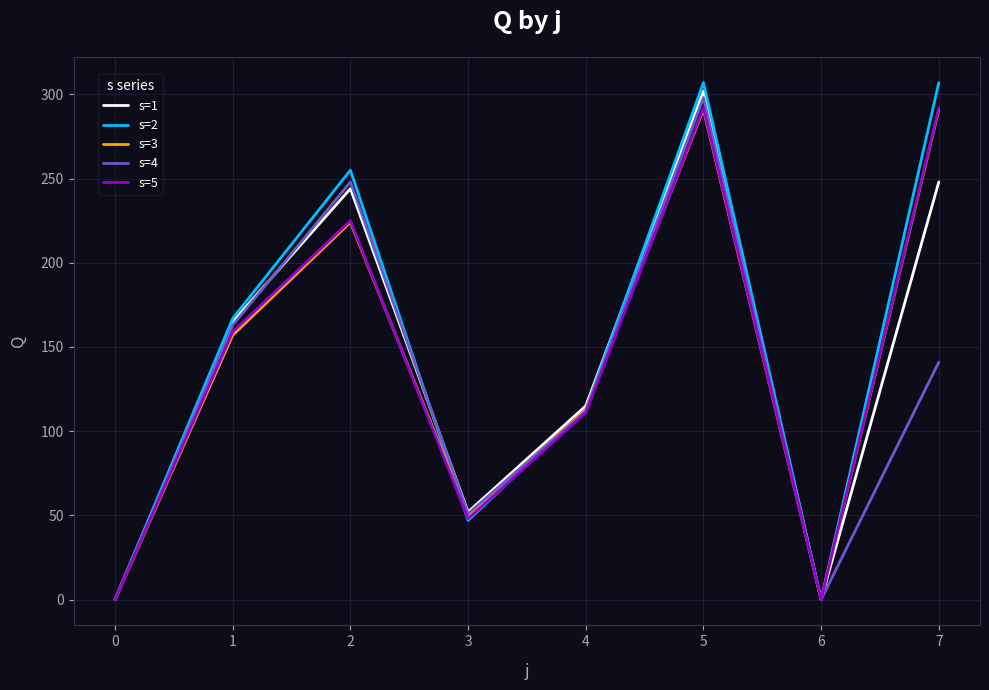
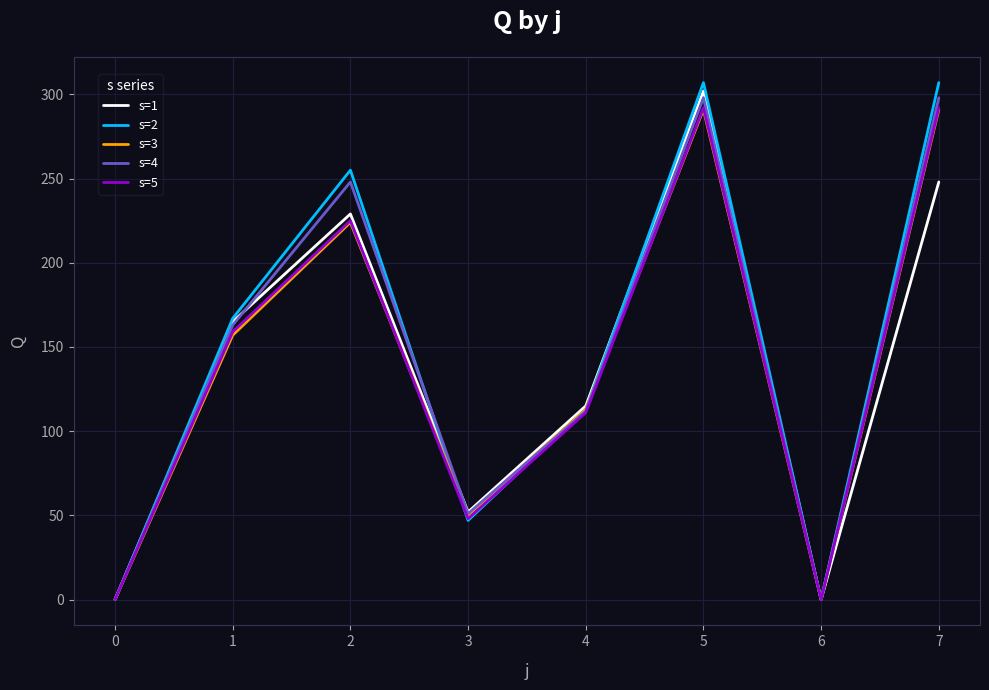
  {
    "s=1": {
      "1": 165,
-     "2": 244,
+     "2": 229,
      "4": 115,
      "5": 302,
      "7": 248
    },
    "s=2": {
      "1": 167,
      "2": 255,
      "5": 307,
      "7": 307
    },
    "s=3": {
      "1": 157
    },
    "s=4": {
      "1": 163,
      "2": 248,
      "5": 298,
-     "7": 141
+     "7": 298
    },
    "s=5": {
      "1": 159
    }
  }
